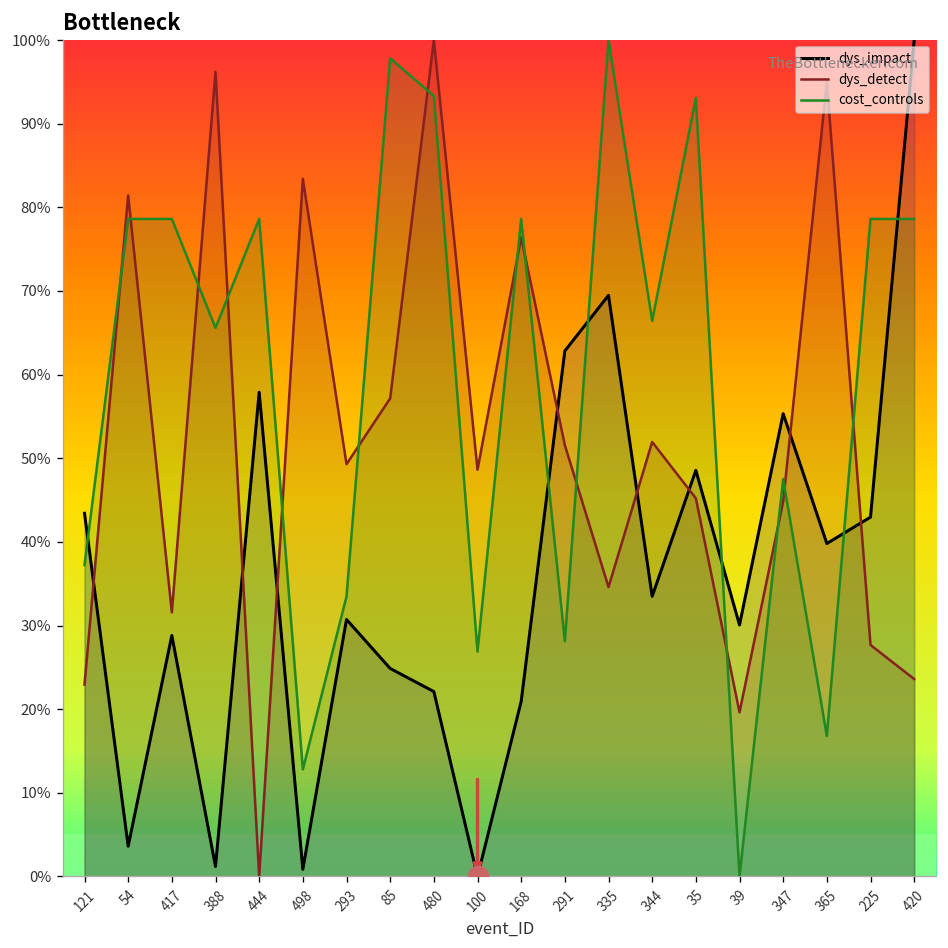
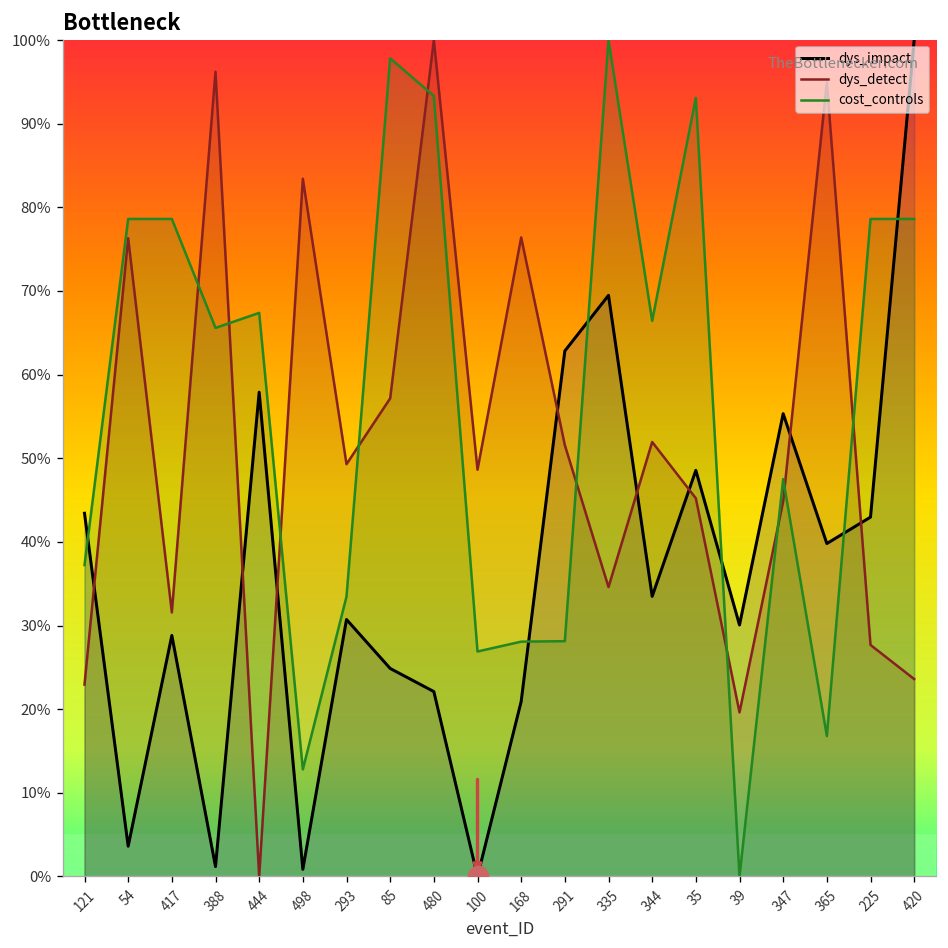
  {
    "dys_impact": {
      "121": "43%",
      "417": "29%",
      "444": "58%",
      "293": "31%",
      "85": "25%",
      "480": "22%",
      "168": "21%",
      "291": "63%",
      "335": "69%",
      "344": "33%",
      "35": "49%",
      "39": "30%",
      "347": "55%",
      "365": "40%",
      "225": "43%",
      "420": "100%"
    },
    "dys_detect": {
      "121": "23%",
-     "54": "81%",
+     "54": "76%",
      "417": "32%",
      "388": "96%",
      "498": "83%",
      "293": "49%",
      "85": "57%",
      "480": "100%",
      "100": "49%",
      "168": "76%",
      "291": "52%",
      "335": "35%",
      "344": "52%",
      "35": "45%",
      "39": "20%",
      "347": "45%",
      "225": "28%",
      "420": "24%"
    },
    "cost_controls": {
      "121": "37%",
      "54": "79%",
      "417": "79%",
      "388": "66%",
-     "444": "79%",
+     "444": "67%",
      "498": "13%",
      "293": "33%",
      "85": "98%",
      "480": "93%",
      "100": "27%",
-     "168": "79%",
+     "168": "28%",
      "291": "28%",
      "335": "100%",
      "344": "66%",
      "35": "93%",
      "347": "48%",
      "365": "17%",
      "225": "79%",
      "420": "79%"
    }
  }
